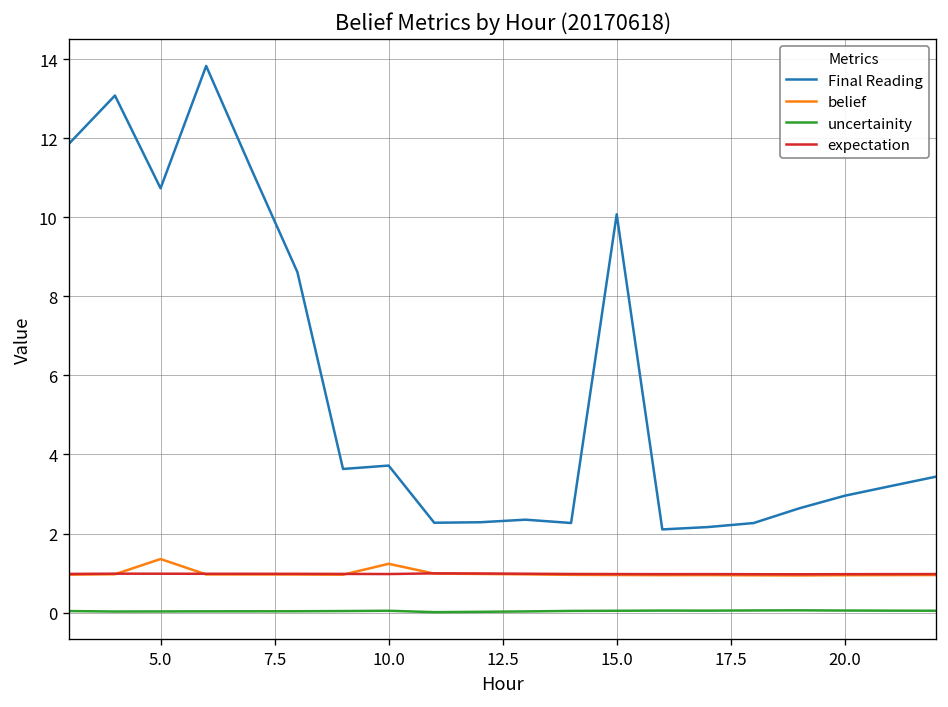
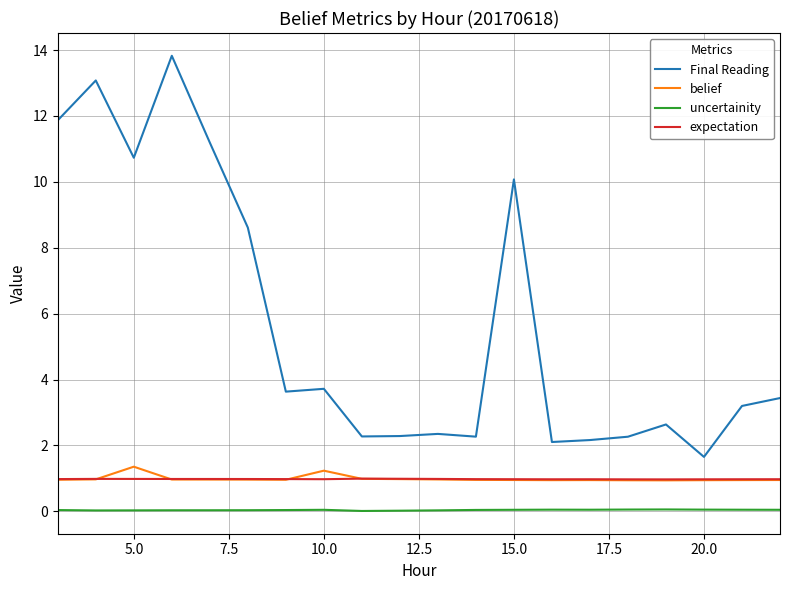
  {
    "Final Reading": {
      "5.0": 10.7,
      "10.0": 3.7,
      "15.0": 10.1,
-     "20.0": 3.0
+     "20.0": 1.7
    },
    "belief": {
      "5.0": 1.4,
      "10.0": 1.2
    },
    "uncertainity": {
      "5.0": 0.0,
      "10.0": 0.0,
      "15.0": 0.0,
      "20.0": 0.1
    },
    "expectation": {
      "5.0": 1.0,
      "10.0": 1.0
    }
  }
